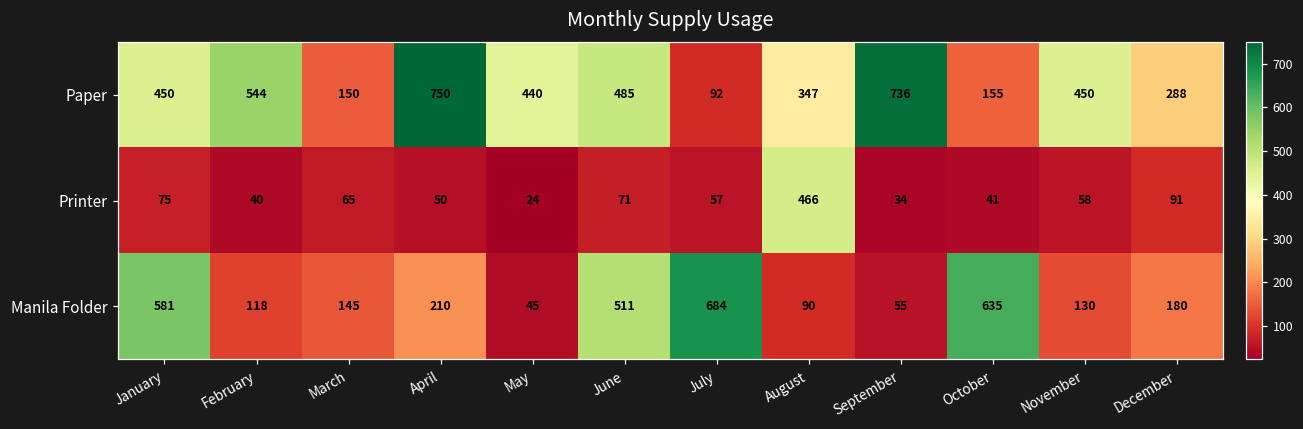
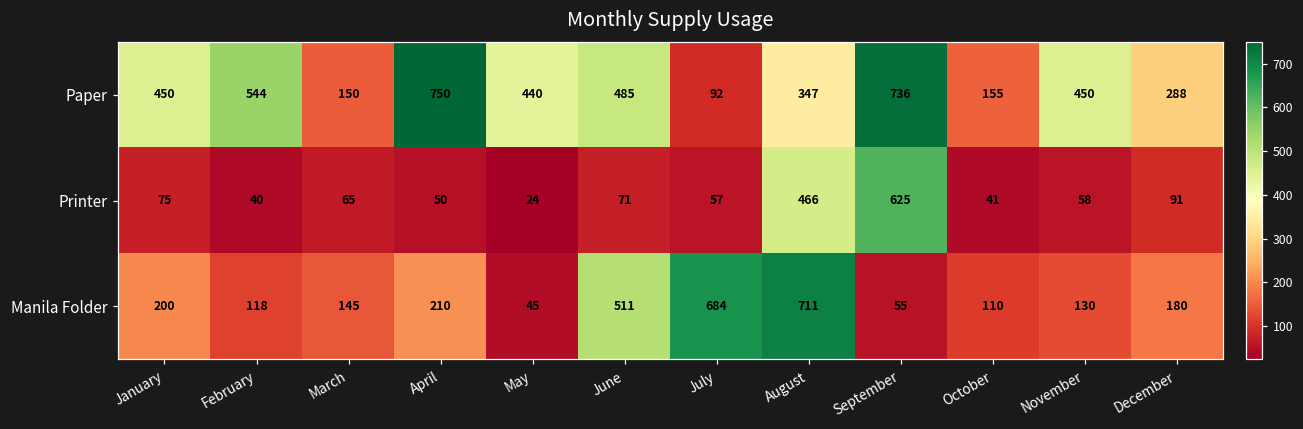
  {
    "Paper": {
      "January": 450,
      "February": 544,
      "March": 150,
      "April": 750,
      "May": 440,
      "June": 485,
      "July": 92,
      "August": 347,
      "September": 736,
      "October": 155,
      "November": 450,
      "December": 288
    },
    "Printer": {
      "January": 75,
      "February": 40,
      "March": 65,
      "April": 50,
      "May": 24,
      "June": 71,
      "July": 57,
      "August": 466,
-     "September": 34,
+     "September": 625,
      "October": 41,
      "November": 58,
      "December": 91
    },
    "Manila Folder": {
-     "January": 581,
+     "January": 200,
      "February": 118,
      "March": 145,
      "April": 210,
      "May": 45,
      "June": 511,
      "July": 684,
-     "August": 90,
+     "August": 711,
      "September": 55,
-     "October": 635,
+     "October": 110,
      "November": 130,
      "December": 180
    }
  }
